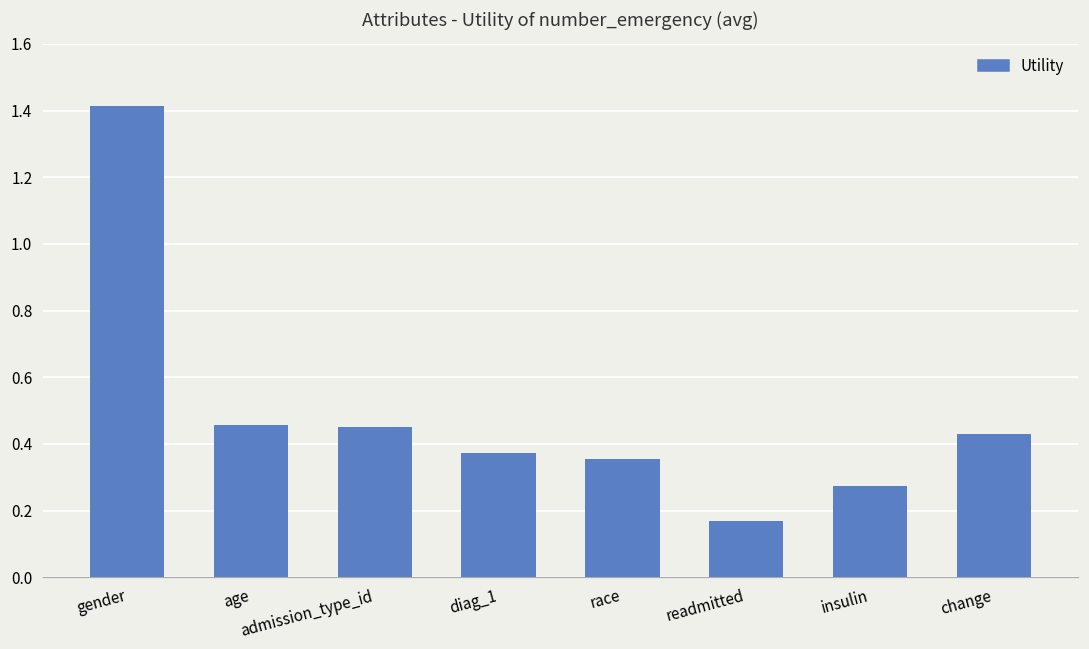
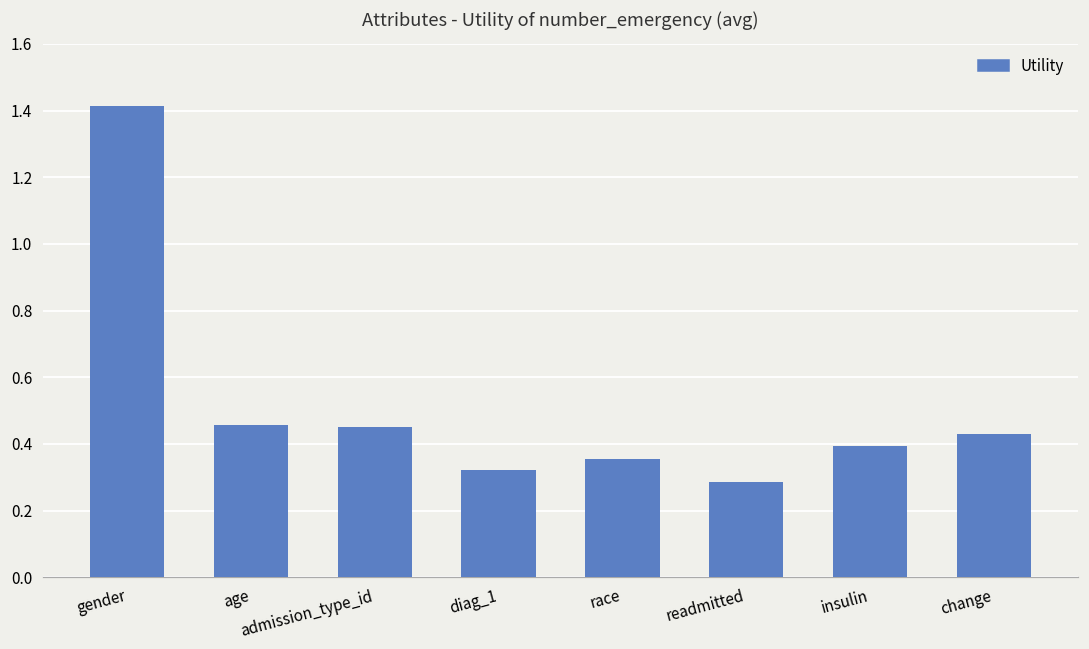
  {
    "gender": 1.41,
    "age": 0.46,
    "admission_type_id": 0.45,
-   "diag_1": 0.37,
+   "diag_1": 0.32,
    "race": 0.35,
-   "readmitted": 0.17,
-   "insulin": 0.27,
+   "readmitted": 0.29,
+   "insulin": 0.39,
    "change": 0.43
  }
